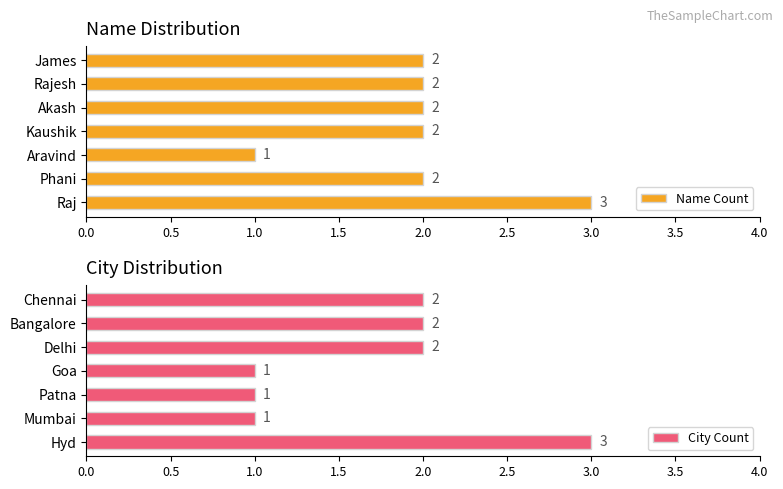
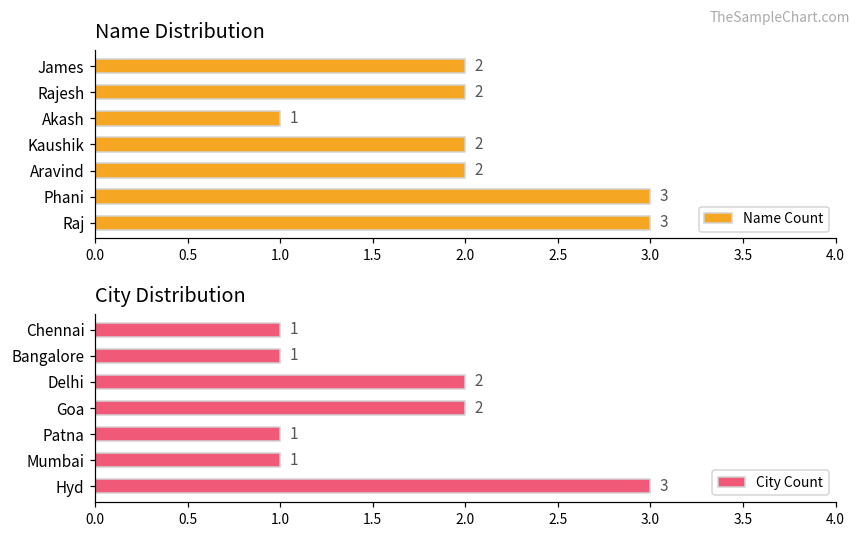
  {
    "Name Distribution": {
      "James": 2,
      "Rajesh": 2,
-     "Akash": 2,
+     "Akash": 1,
      "Kaushik": 2,
-     "Aravind": 1,
-     "Phani": 2,
+     "Aravind": 2,
+     "Phani": 3,
      "Raj": 3
    },
    "City Distribution": {
-     "Chennai": 2,
-     "Bangalore": 2,
+     "Chennai": 1,
+     "Bangalore": 1,
      "Delhi": 2,
-     "Goa": 1,
+     "Goa": 2,
      "Patna": 1,
      "Mumbai": 1,
      "Hyd": 3
    }
  }
